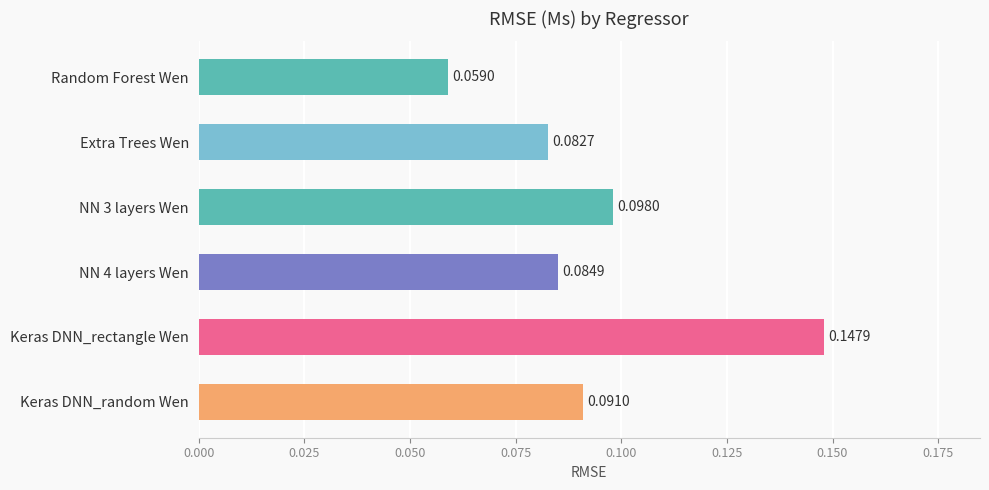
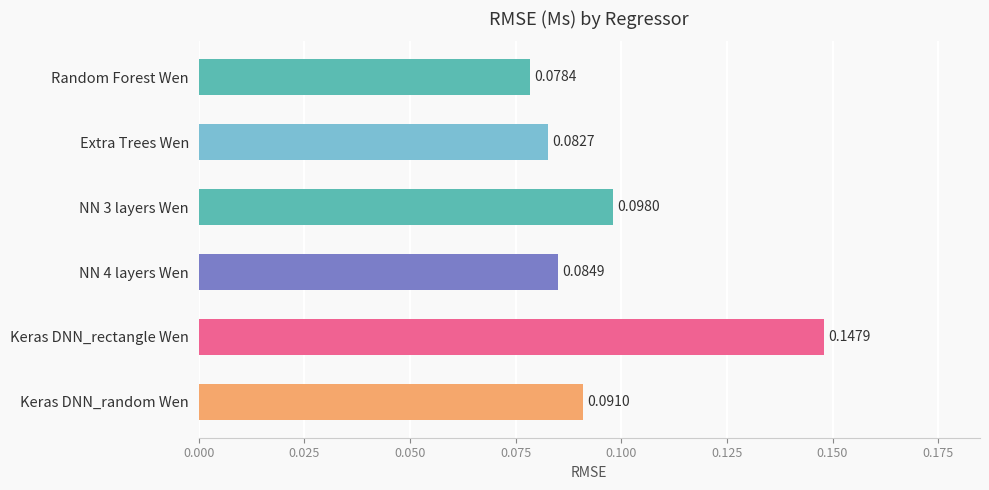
  {
-   "Random Forest Wen": 0.0590,
+   "Random Forest Wen": 0.0784,
    "Extra Trees Wen": 0.0827,
    "NN 3 layers Wen": 0.0980,
    "NN 4 layers Wen": 0.0849,
    "Keras DNN_rectangle Wen": 0.1479,
    "Keras DNN_random Wen": 0.0910
  }
